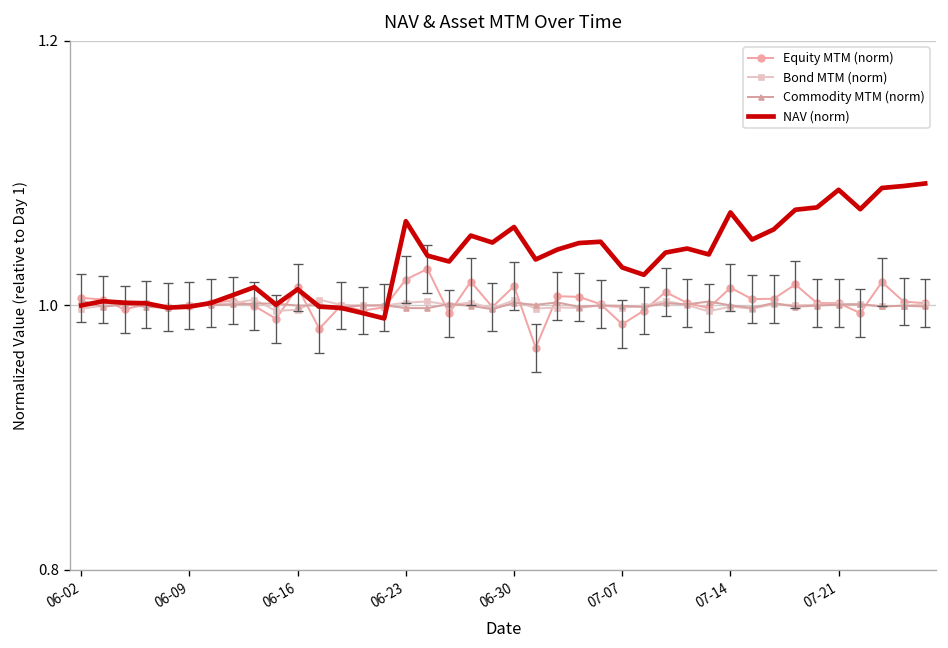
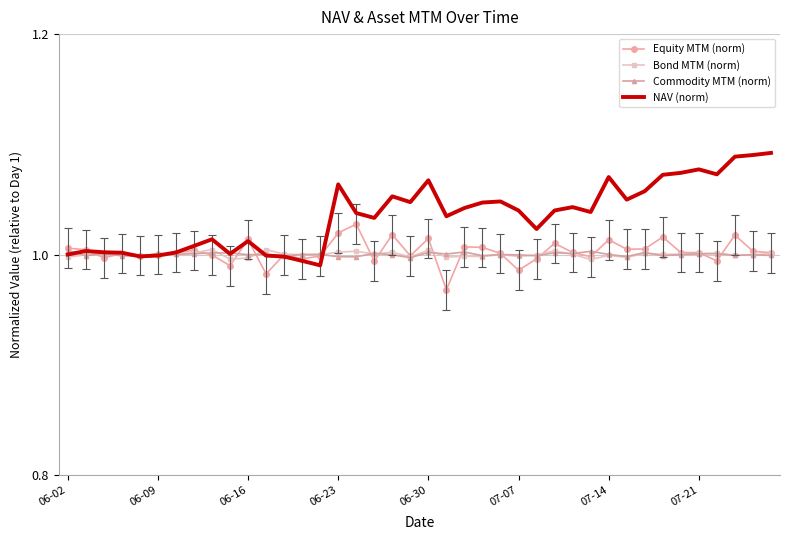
  {
    "NAV (norm)": {
      "06-02": 1.000,
      "06-23": 1.064,
-     "06-30": 1.059,
-     "07-07": 1.029,
+     "06-30": 1.067,
+     "07-07": 1.040,
      "07-14": 1.070,
-     "07-21": 1.087
+     "07-21": 1.077
    }
  }
